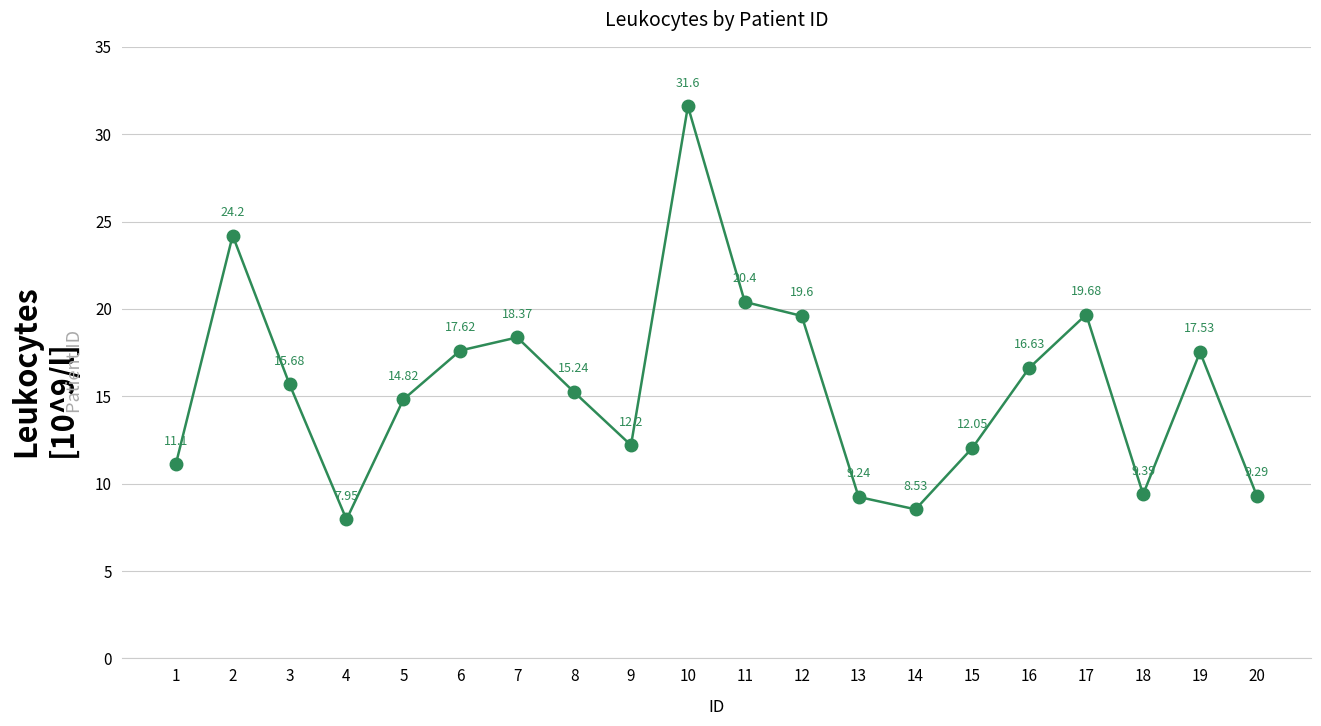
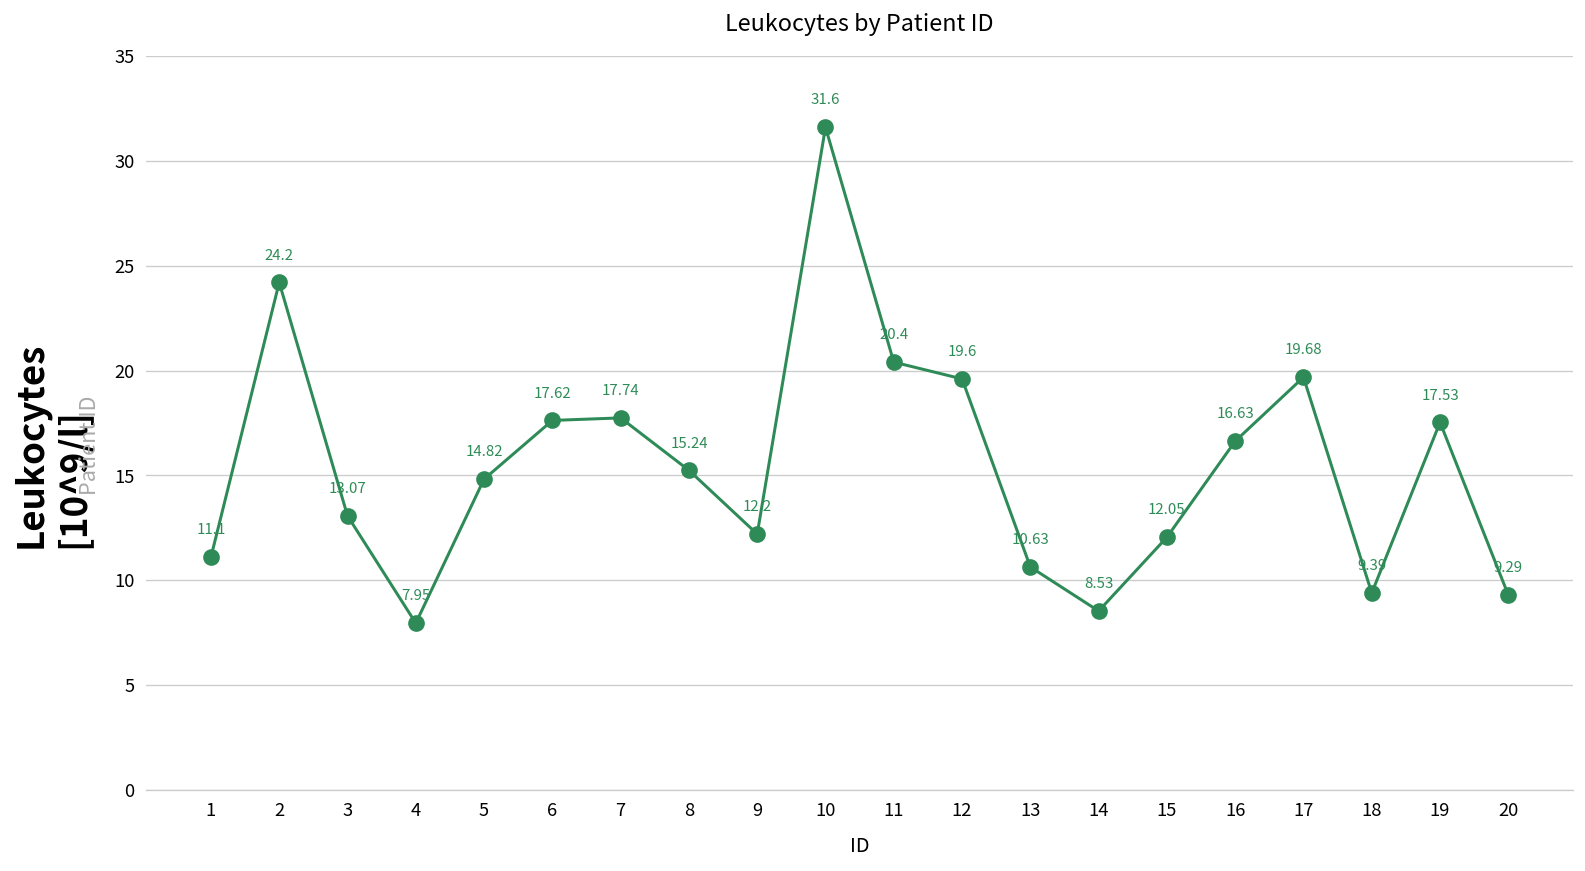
  {
    "1": 11.1,
    "2": 24.2,
-   "3": 15.68,
+   "3": 13.07,
    "4": 7.95,
    "5": 14.82,
    "6": 17.62,
-   "7": 18.37,
+   "7": 17.74,
    "8": 15.24,
    "9": 12.2,
    "10": 31.6,
    "11": 20.4,
    "12": 19.6,
-   "13": 9.24,
+   "13": 10.63,
    "14": 8.53,
    "15": 12.05,
    "16": 16.63,
    "17": 19.68,
    "18": 9.39,
    "19": 17.53,
    "20": 9.29
  }
